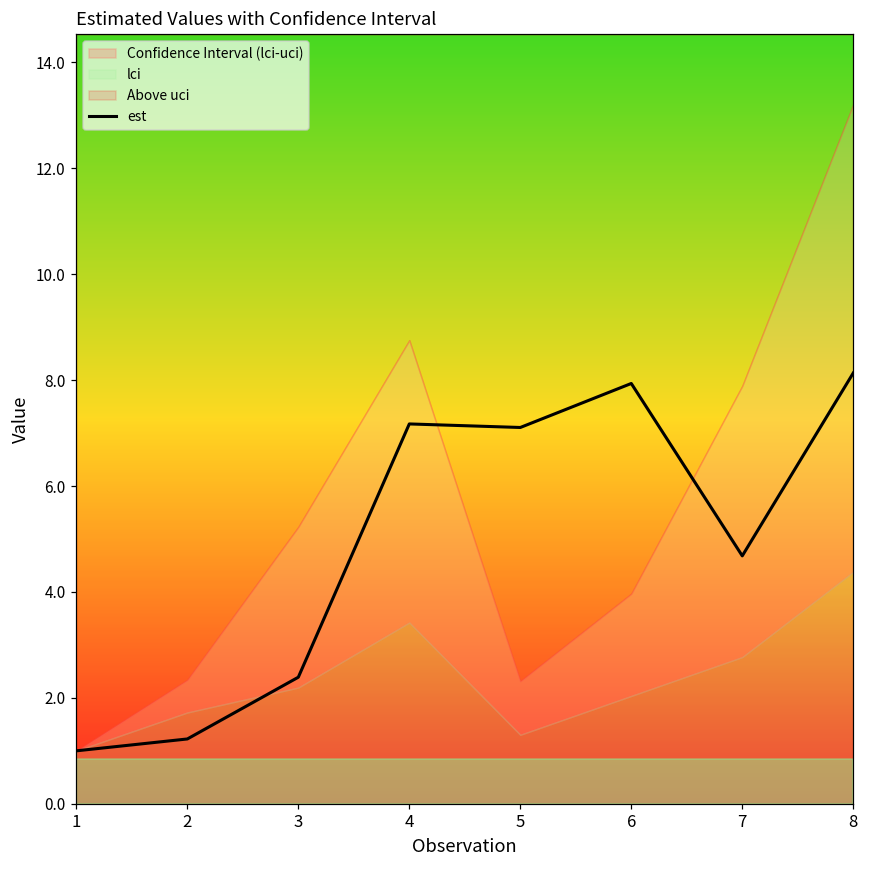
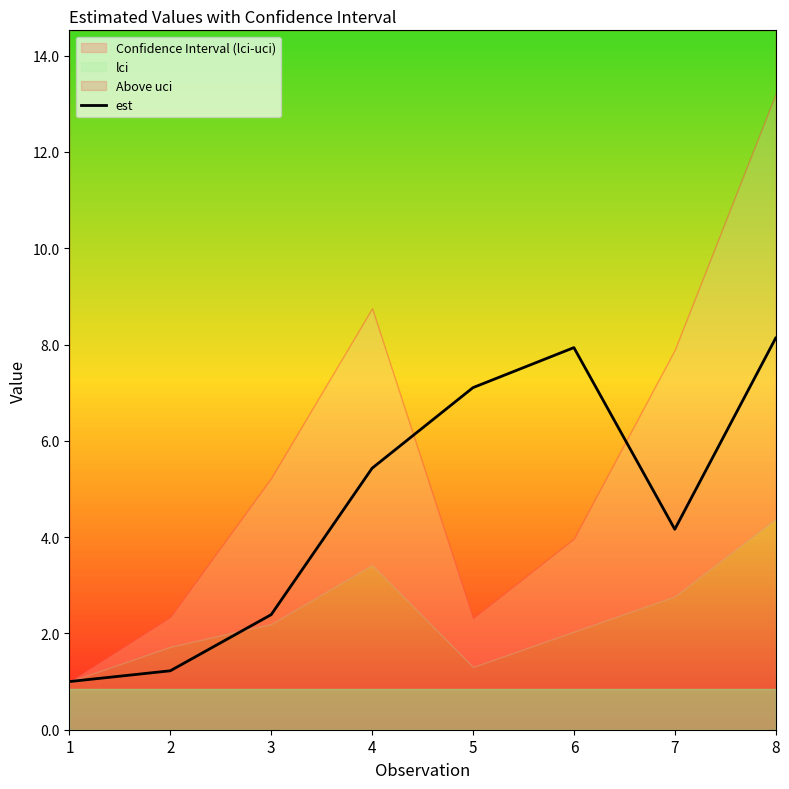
  {
    "est": {
      "2": 1.2,
      "3": 2.4,
-     "4": 7.2,
+     "4": 5.4,
      "5": 7.1,
      "6": 7.9,
-     "7": 4.7,
+     "7": 4.2,
      "8": 8.1
    },
    "lci": {
      "2": 1.7,
      "3": 2.2,
      "4": 3.4,
      "5": 1.3,
      "6": 2.0,
      "7": 2.8,
      "8": 4.4
    }
  }
